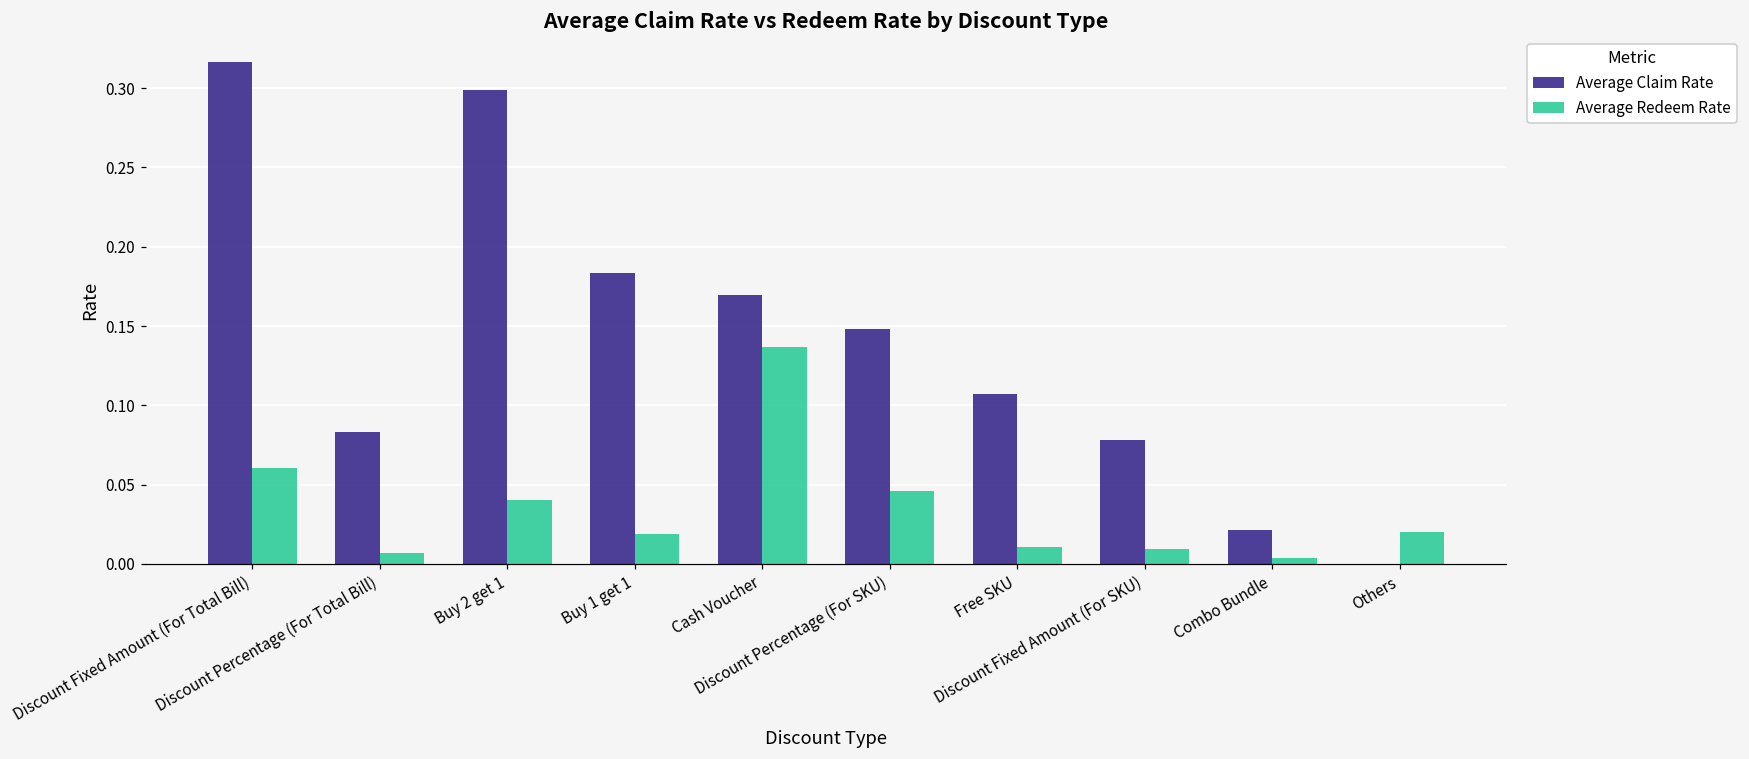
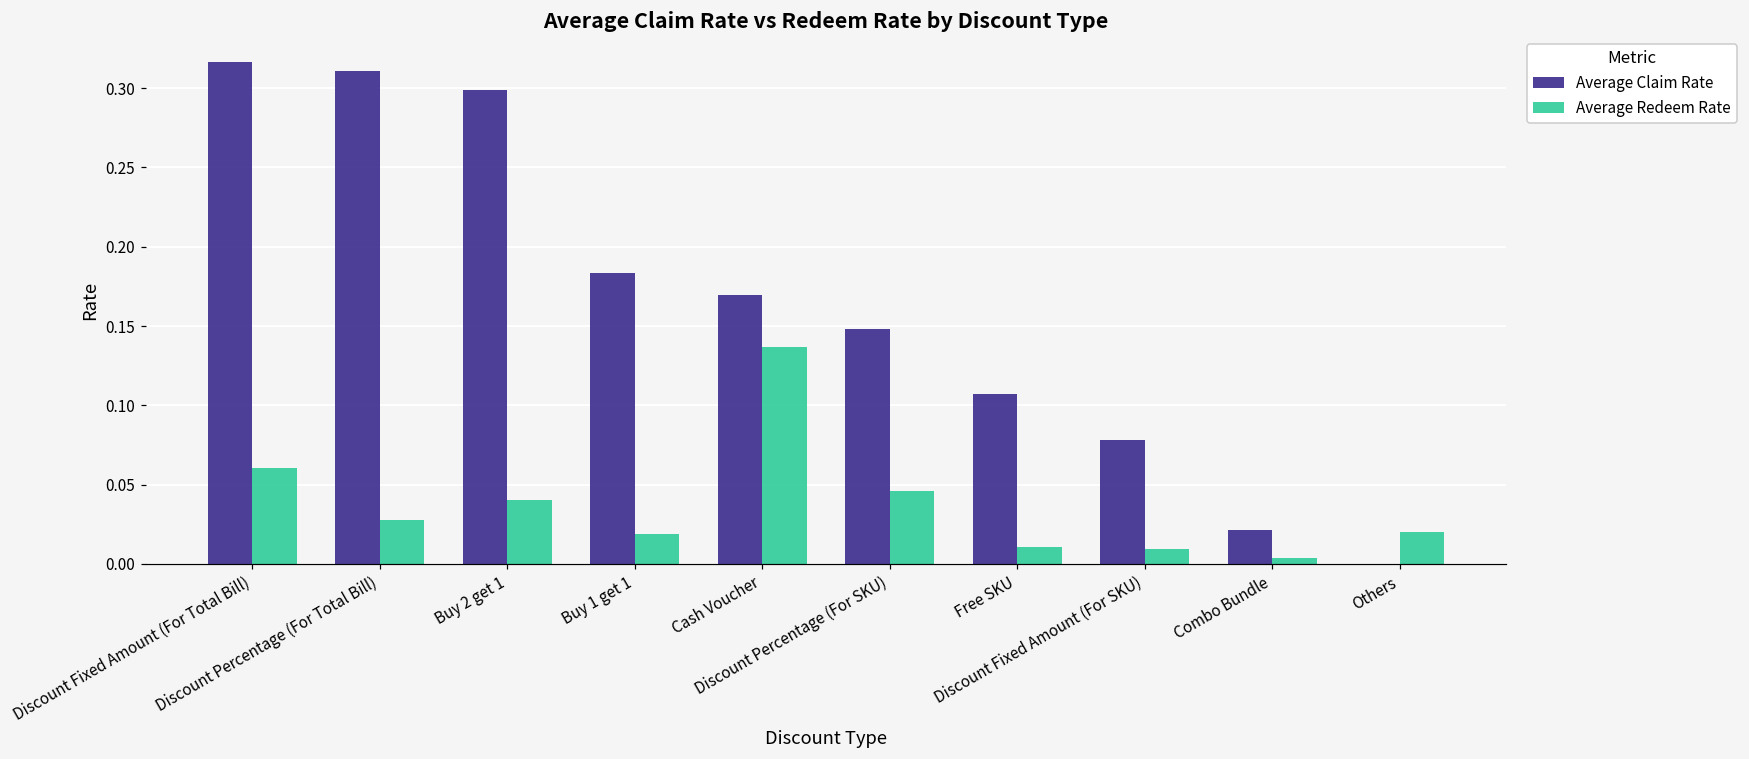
  {
    "Average Claim Rate": {
      "Discount Fixed Amount (For Total Bill)": 0.317,
-     "Discount Percentage (For Total Bill)": 0.083,
+     "Discount Percentage (For Total Bill)": 0.311,
      "Buy 2 get 1": 0.299,
      "Buy 1 get 1": 0.183,
      "Cash Voucher": 0.169,
      "Discount Percentage (For SKU)": 0.148,
      "Free SKU": 0.107,
      "Discount Fixed Amount (For SKU)": 0.078,
      "Combo Bundle": 0.022,
      "Others": 0.000
    },
    "Average Redeem Rate": {
      "Discount Fixed Amount (For Total Bill)": 0.061,
-     "Discount Percentage (For Total Bill)": 0.007,
+     "Discount Percentage (For Total Bill)": 0.028,
      "Buy 2 get 1": 0.040,
      "Buy 1 get 1": 0.019,
      "Cash Voucher": 0.137,
      "Discount Percentage (For SKU)": 0.046,
      "Free SKU": 0.011,
      "Discount Fixed Amount (For SKU)": 0.009,
      "Combo Bundle": 0.004,
      "Others": 0.020
    }
  }
